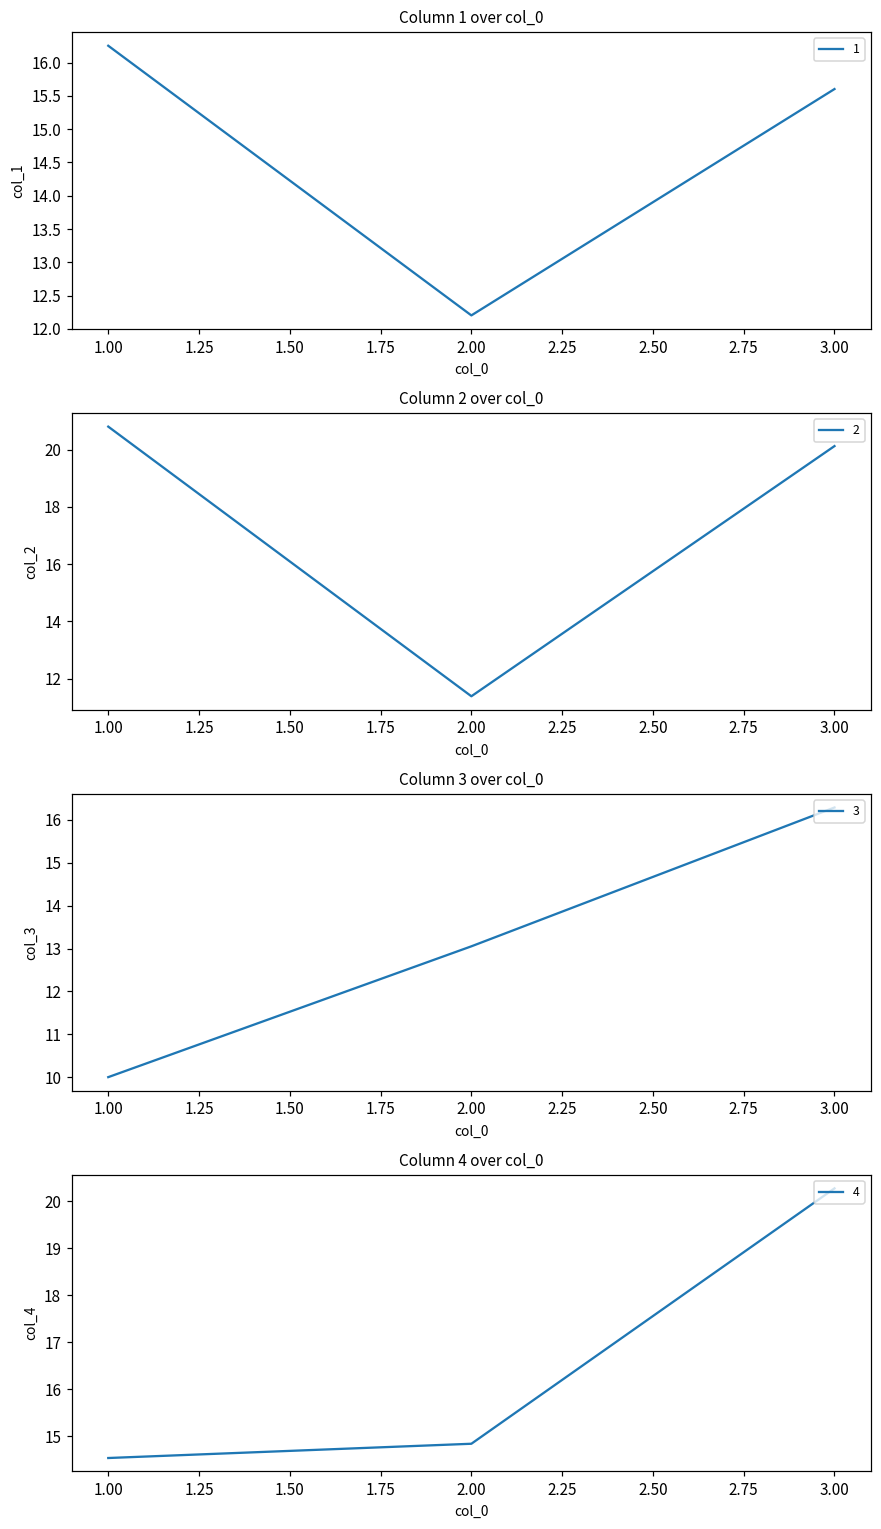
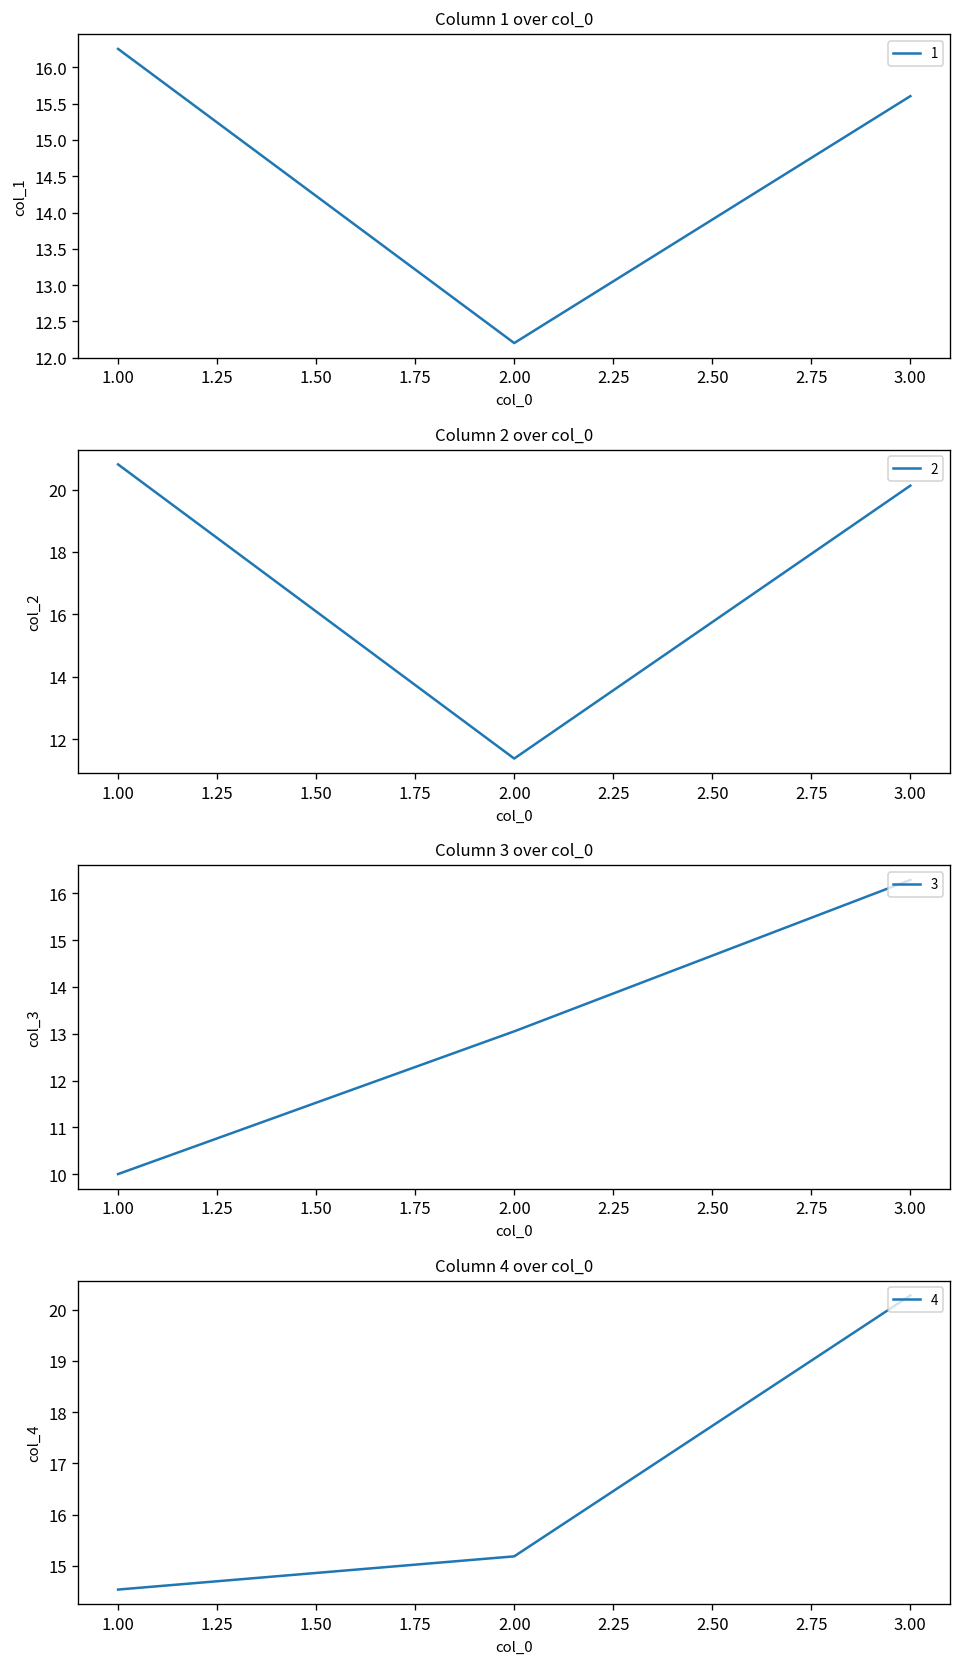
  {
    "Column 1 over col_0": {
      "1.00": 16.3,
      "2.00": 12.2,
      "3.00": 15.6
    },
    "Column 2 over col_0": {
      "1.00": 20.8,
      "2.00": 11.4,
      "3.00": 20.1
    },
    "Column 3 over col_0": {
      "1.00": 10.0,
      "2.00": 13.1
    },
    "Column 4 over col_0": {
      "1.00": 14.5,
-     "2.00": 14.8
+     "2.00": 15.2
    }
  }
